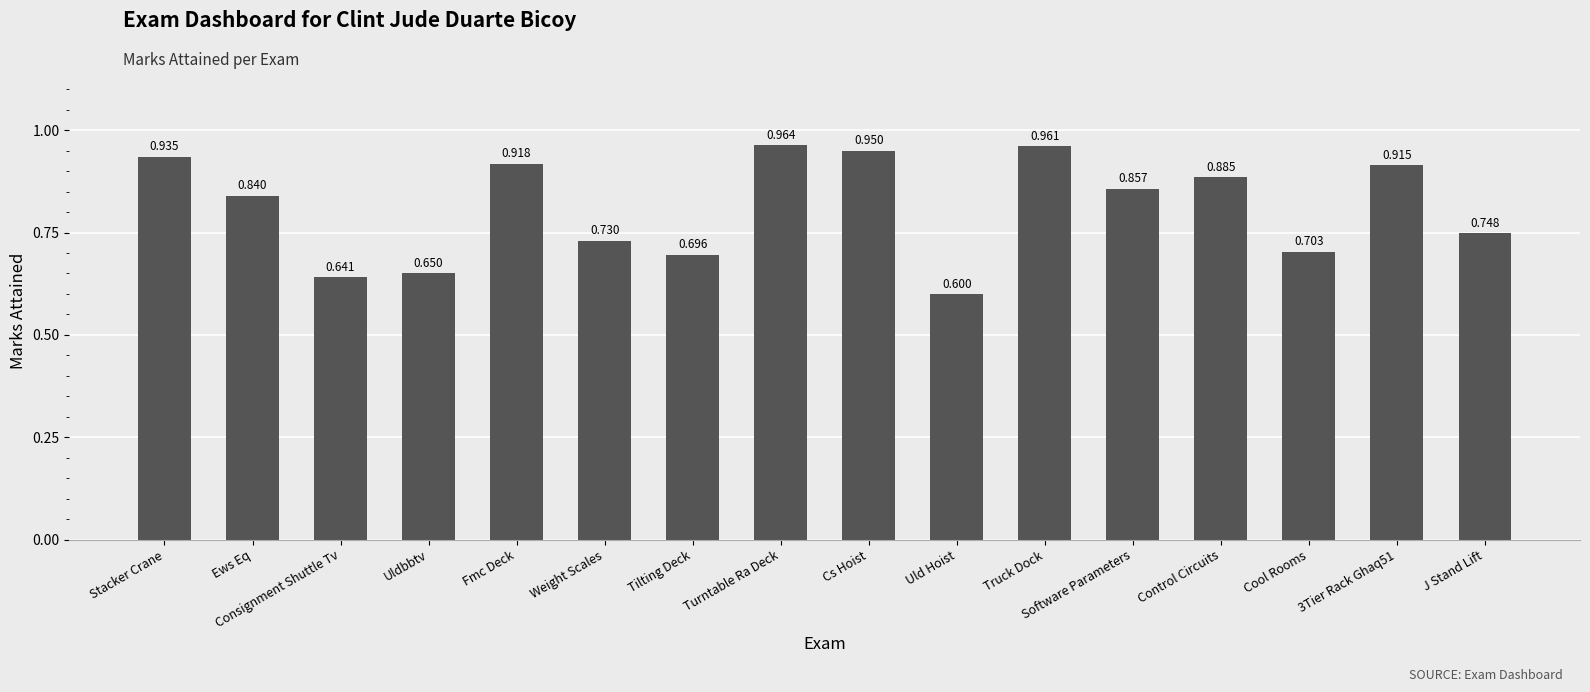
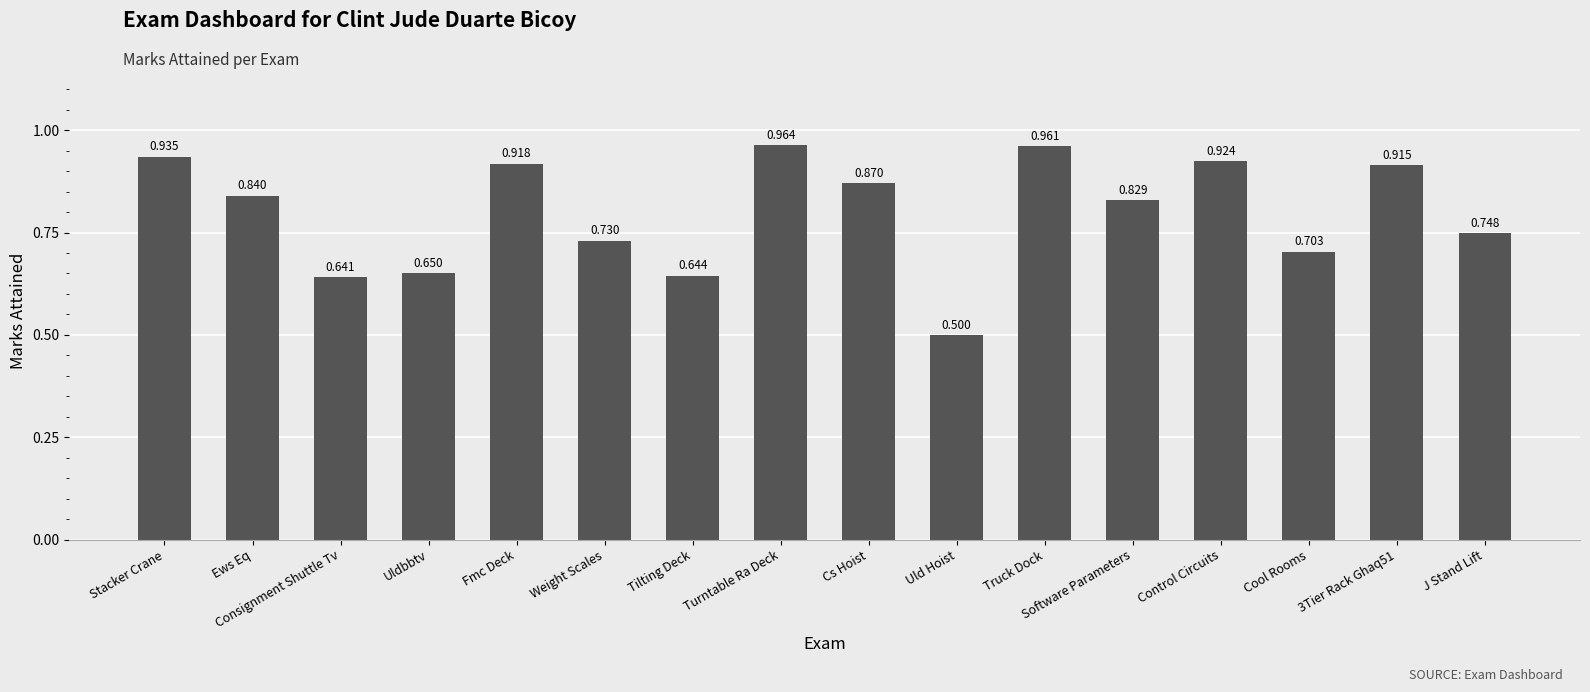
  {
    "Stacker Crane": 0.935,
    "Ews Eq": 0.840,
    "Consignment Shuttle Tv": 0.641,
    "Uldbbtv": 0.650,
    "Fmc Deck": 0.918,
    "Weight Scales": 0.730,
-   "Tilting Deck": 0.696,
+   "Tilting Deck": 0.644,
    "Turntable Ra Deck": 0.964,
-   "Cs Hoist": 0.950,
-   "Uld Hoist": 0.600,
+   "Cs Hoist": 0.870,
+   "Uld Hoist": 0.500,
    "Truck Dock": 0.961,
-   "Software Parameters": 0.857,
-   "Control Circuits": 0.885,
+   "Software Parameters": 0.829,
+   "Control Circuits": 0.924,
    "Cool Rooms": 0.703,
    "3Tier Rack Ghaq51": 0.915,
    "J Stand Lift": 0.748
  }
